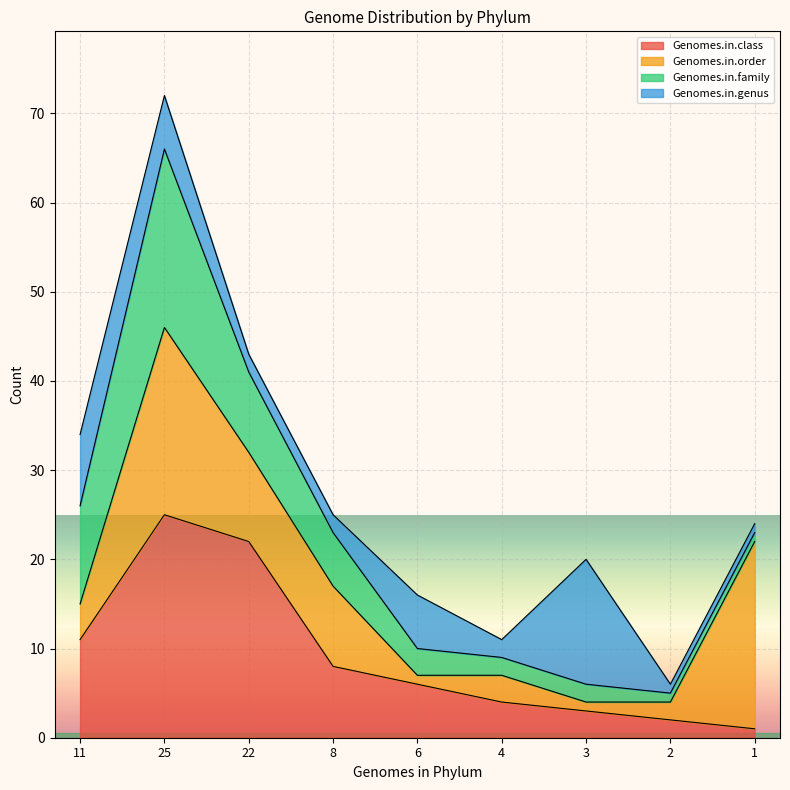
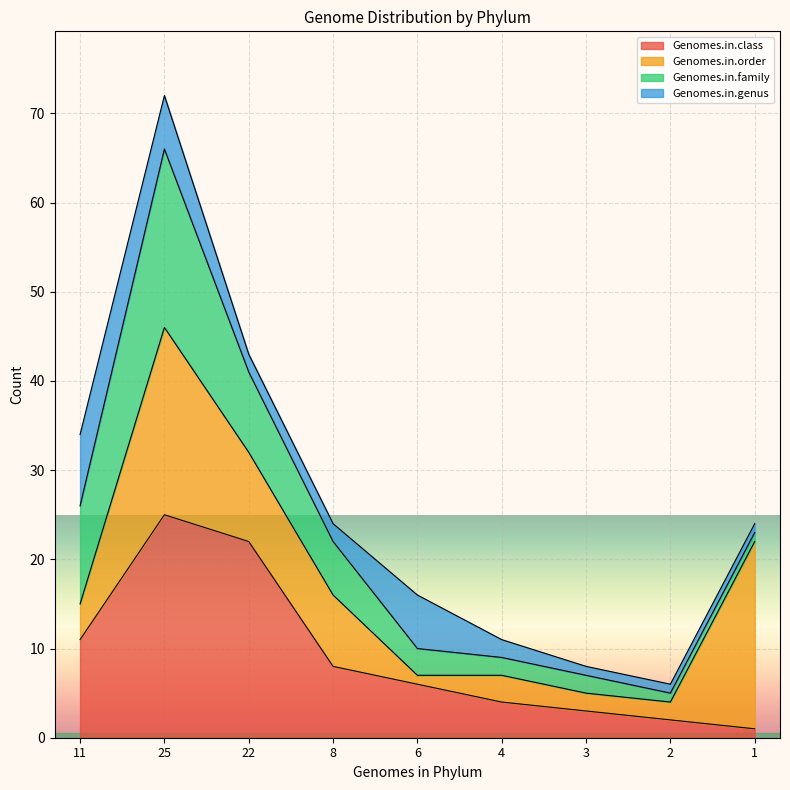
  {
    "Genomes.in.class": {
      "11": 11,
      "25": 25,
      "22": 22,
      "8": 8,
      "6": 6,
      "4": 4,
      "3": 3,
      "2": 2,
      "1": 1
    },
    "Genomes.in.order": {
      "11": 4,
      "25": 21,
      "22": 10,
-     "8": 9,
+     "8": 8,
      "6": 1,
      "4": 3,
-     "3": 1,
+     "3": 2,
      "2": 2,
      "1": 21
    },
    "Genomes.in.family": {
      "11": 11,
      "25": 20,
      "22": 9,
      "8": 6,
      "6": 3,
      "4": 2,
      "3": 2,
      "2": 1,
      "1": 1
    },
    "Genomes.in.genus": {
      "11": 8,
      "25": 6,
      "22": 2,
      "8": 2,
      "6": 6,
      "4": 2,
-     "3": 14,
+     "3": 1,
      "2": 1,
      "1": 1
    }
  }
